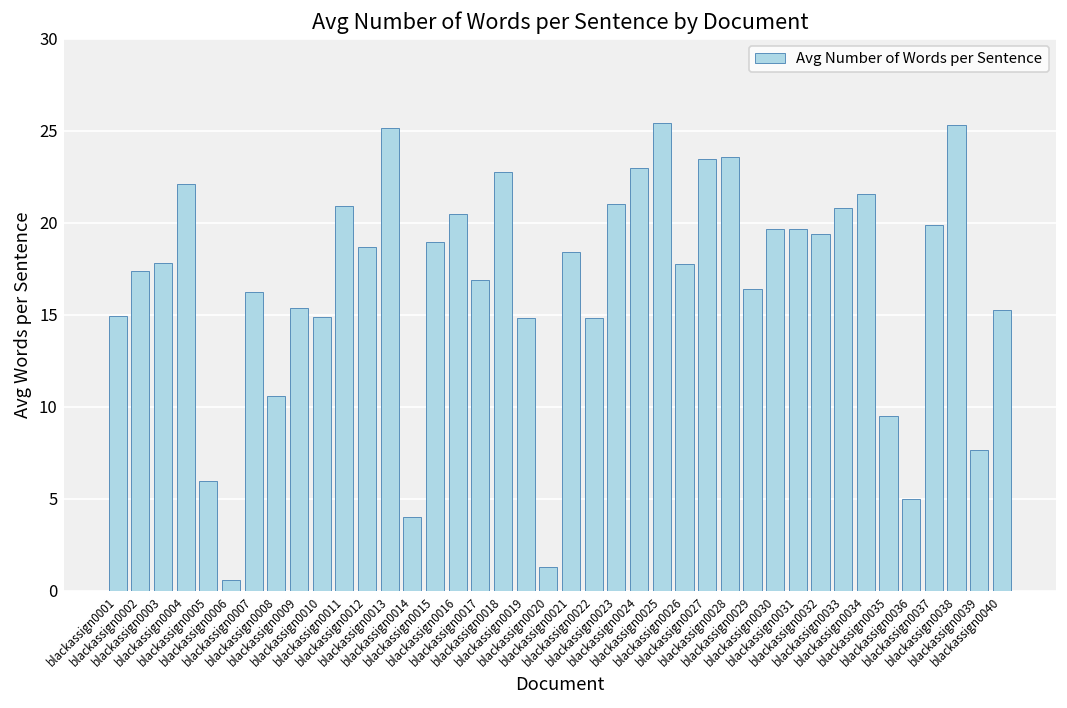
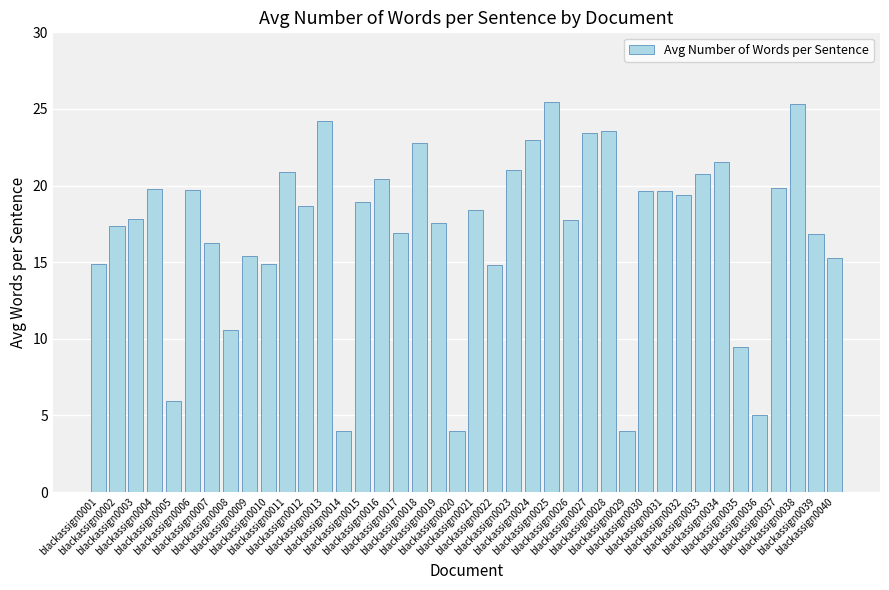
  {
    "blackassign0001": 14.9,
    "blackassign0002": 17.4,
    "blackassign0003": 17.8,
-   "blackassign0004": 22.1,
+   "blackassign0004": 19.8,
    "blackassign0005": 6.0,
-   "blackassign0006": 0.6,
+   "blackassign0006": 19.7,
    "blackassign0007": 16.2,
    "blackassign0008": 10.6,
    "blackassign0009": 15.4,
    "blackassign0010": 14.9,
    "blackassign0011": 20.9,
    "blackassign0012": 18.7,
-   "blackassign0013": 25.2,
+   "blackassign0013": 24.2,
    "blackassign0014": 4.0,
    "blackassign0015": 19.0,
    "blackassign0016": 20.5,
    "blackassign0017": 16.9,
    "blackassign0018": 22.8,
-   "blackassign0019": 14.8,
-   "blackassign0020": 1.3,
+   "blackassign0019": 17.5,
+   "blackassign0020": 4.0,
    "blackassign0021": 18.4,
    "blackassign0022": 14.8,
    "blackassign0023": 21.0,
    "blackassign0024": 23.0,
    "blackassign0025": 25.4,
    "blackassign0026": 17.8,
    "blackassign0027": 23.5,
    "blackassign0028": 23.6,
-   "blackassign0029": 16.4,
+   "blackassign0029": 4.0,
    "blackassign0030": 19.7,
    "blackassign0031": 19.7,
    "blackassign0032": 19.4,
    "blackassign0033": 20.8,
    "blackassign0034": 21.5,
    "blackassign0035": 9.5,
    "blackassign0036": 5.0,
    "blackassign0037": 19.9,
    "blackassign0038": 25.3,
-   "blackassign0039": 7.6,
+   "blackassign0039": 16.8,
    "blackassign0040": 15.3
  }
